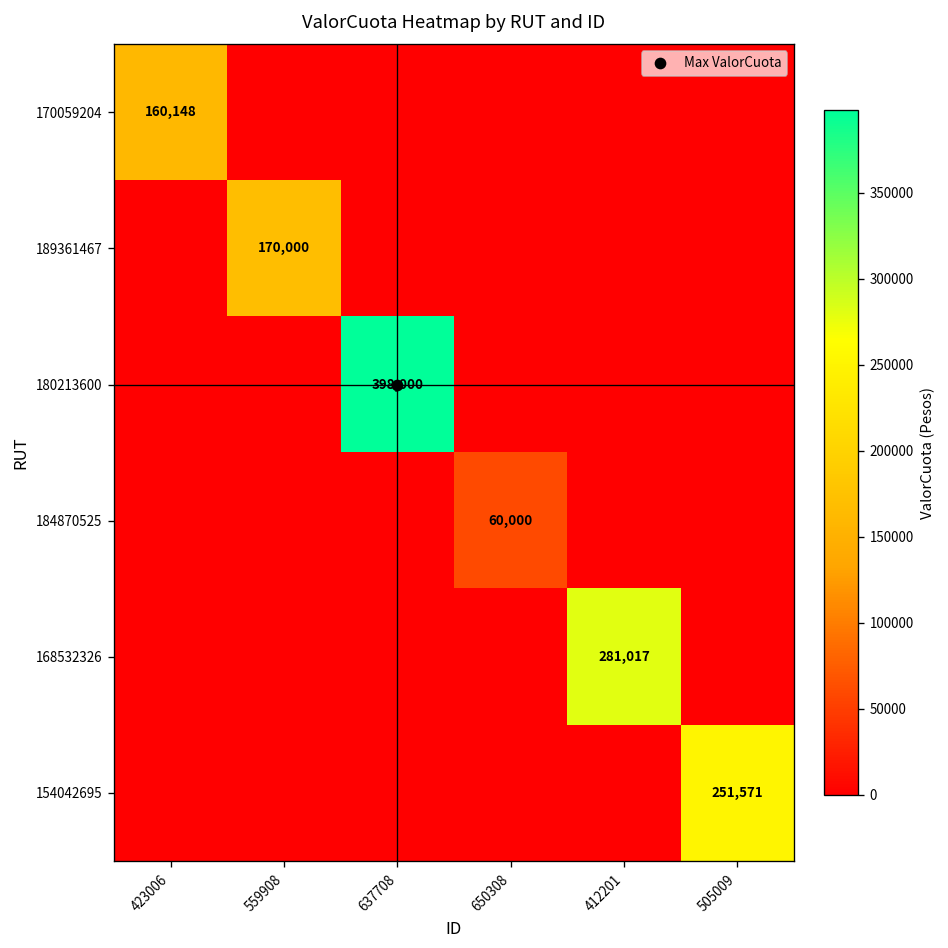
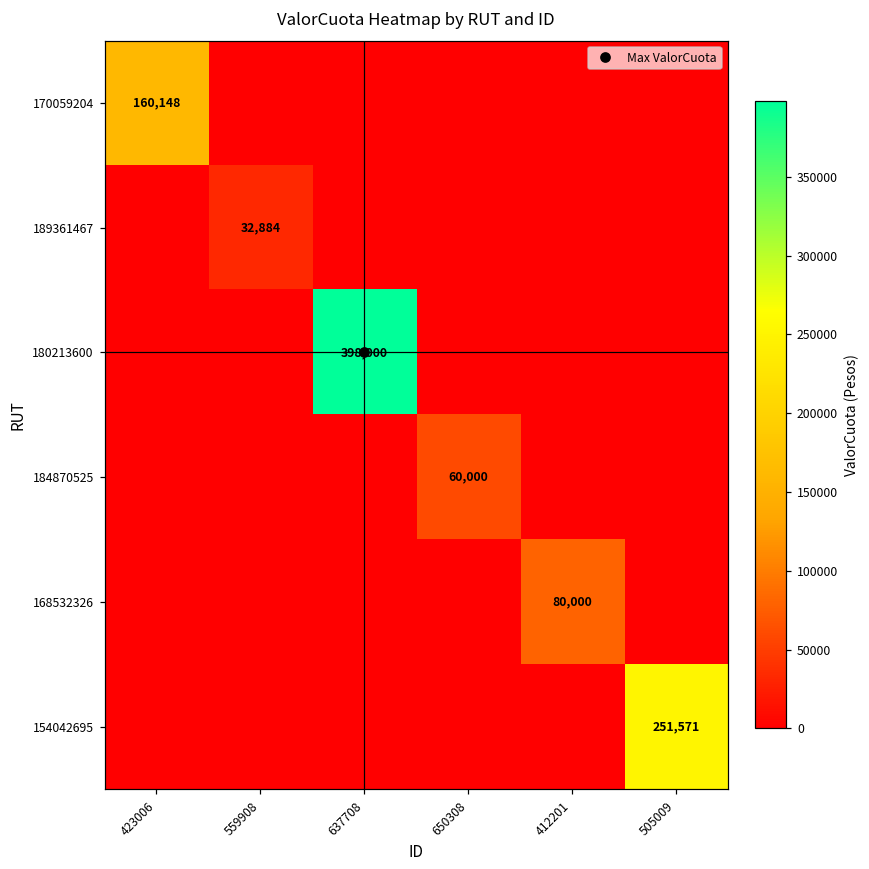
  {
    "170059204": {
      "423006": "160,148"
    },
    "189361467": {
-     "559908": "170,000"
+     "559908": "32,884"
    },
    "184870525": {
      "650308": "60,000"
    },
    "168532326": {
-     "412201": "281,017"
+     "412201": "80,000"
    },
    "154042695": {
      "505009": "251,571"
    }
  }
